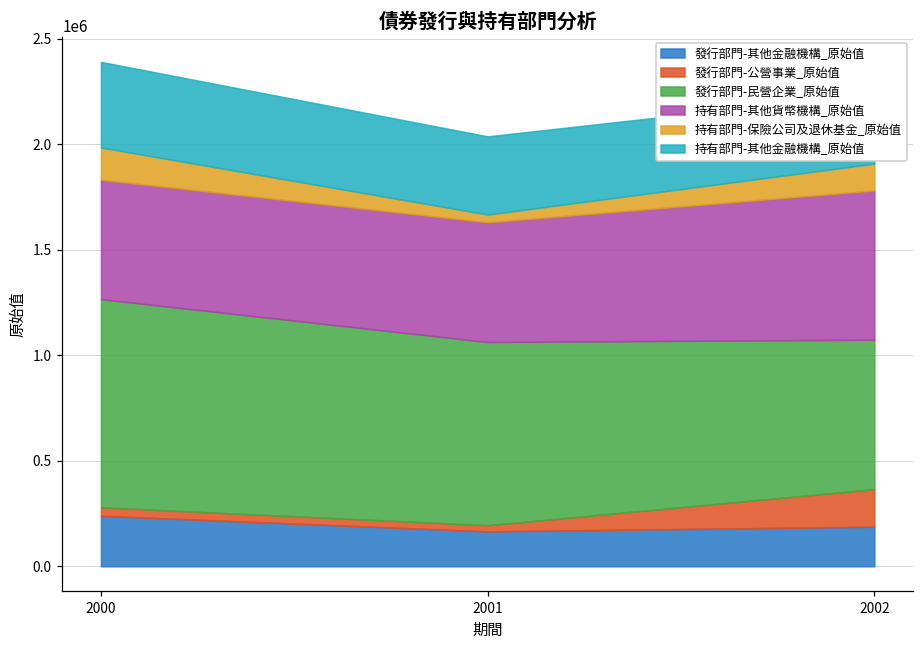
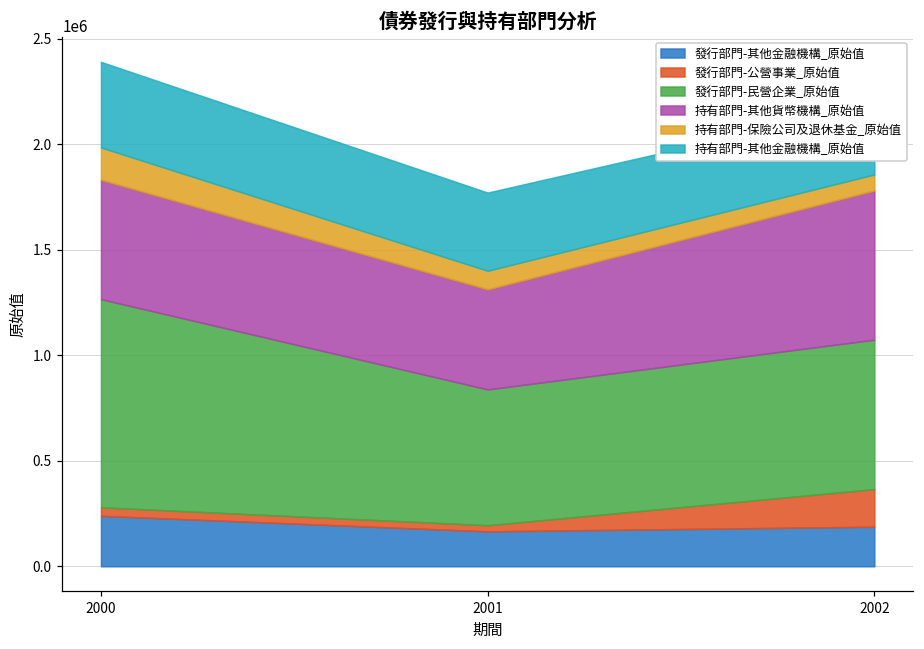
  {
    "發行部門-公營事業_原始值": {
      "2000": 40000,
      "2001": 30000,
      "2002": 180000
    },
    "發行部門-民營企業_原始值": {
      "2000": 990000,
-     "2001": 870000,
+     "2001": 640000,
      "2002": 710000
    },
    "持有部門-其他貨幣機構_原始值": {
      "2000": 570000,
-     "2001": 570000,
+     "2001": 470000,
      "2002": 710000
    },
    "持有部門-保險公司及退休基金_原始值": {
      "2000": 150000,
-     "2001": 40000,
-     "2002": 130000
+     "2001": 90000,
+     "2002": 80000
    }
  }
